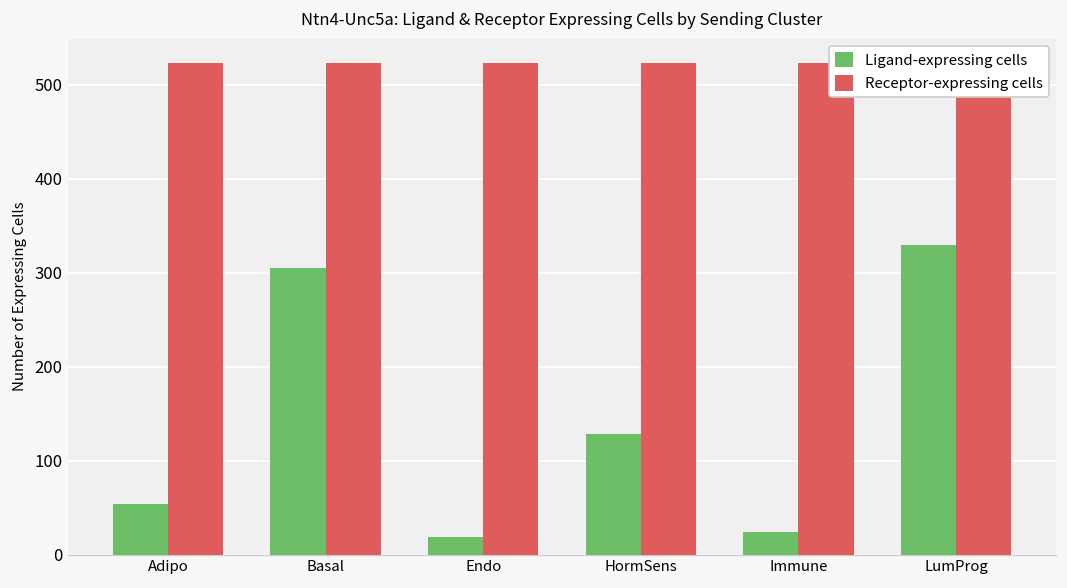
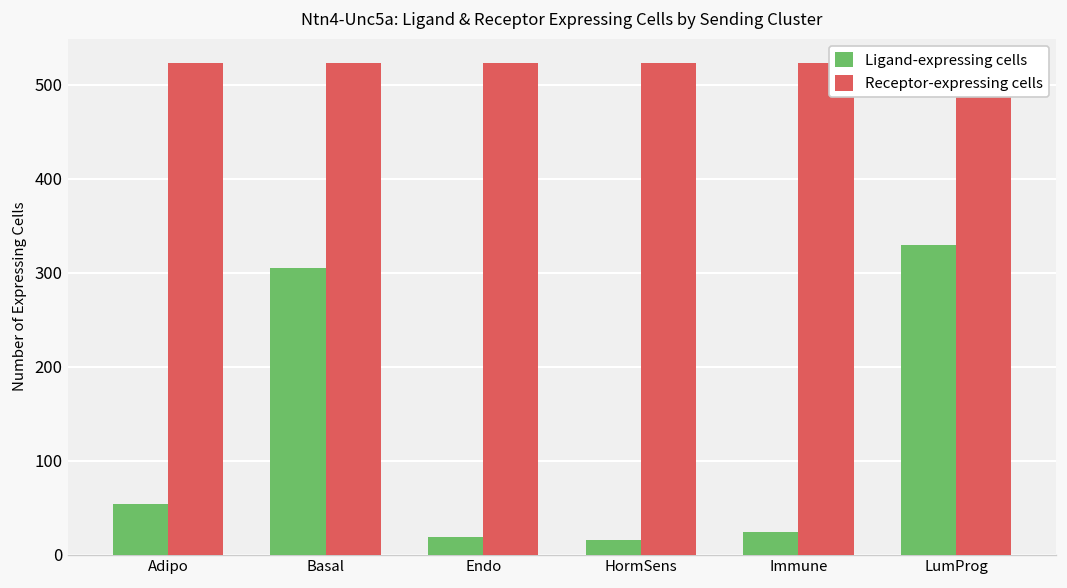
  {
    "Ligand-expressing cells": {
      "Adipo": 50,
      "Basal": 310,
      "Endo": 20,
-     "HormSens": 130,
+     "HormSens": 20,
      "Immune": 20,
      "LumProg": 330
    },
    "Receptor-expressing cells": {
      "Adipo": 520,
      "Basal": 520,
      "Endo": 520,
      "HormSens": 520,
      "Immune": 520
    }
  }
